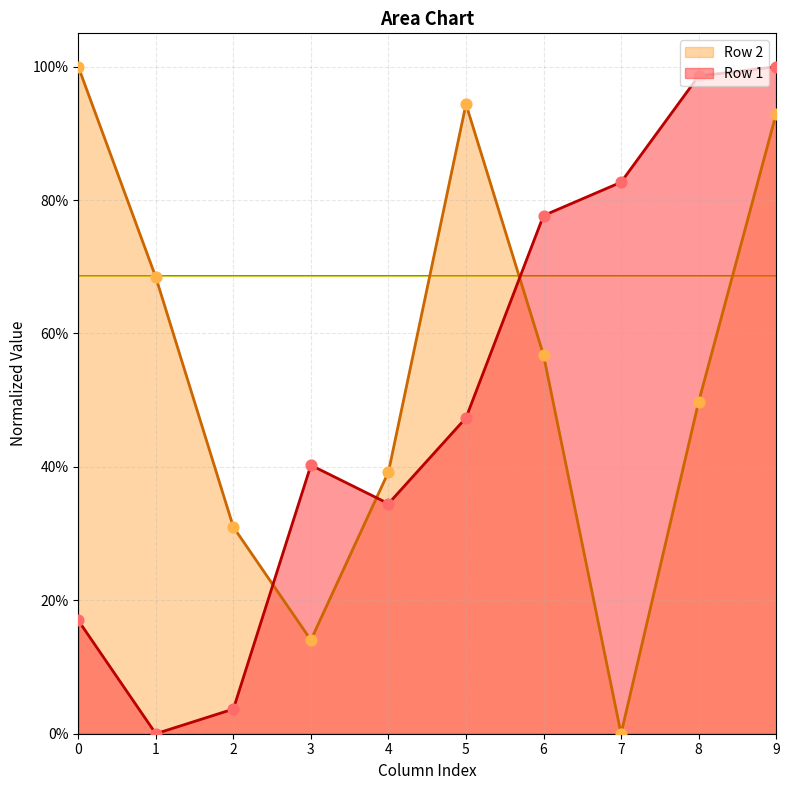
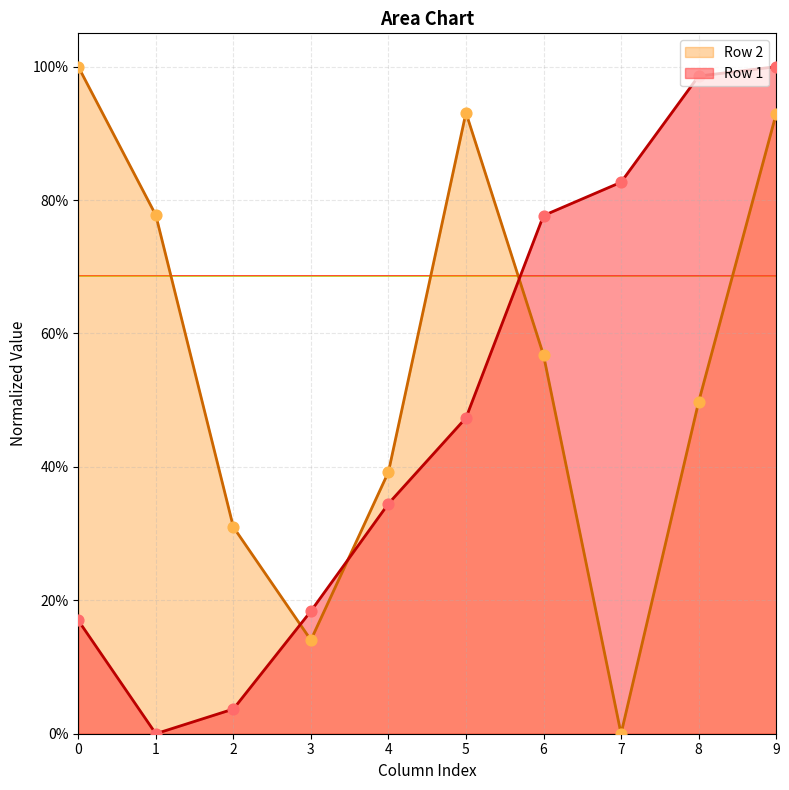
  {
    "Row 2": {
      "0": "100%",
-     "1": "68%",
+     "1": "78%",
      "2": "31%",
      "3": "14%",
      "4": "39%",
-     "5": "94%",
+     "5": "93%",
      "6": "57%",
      "7": "0%",
      "8": "50%",
      "9": "93%"
    },
    "Row 1": {
      "0": "17%",
      "1": "0%",
      "2": "4%",
-     "3": "40%",
+     "3": "18%",
      "4": "34%",
      "5": "47%",
      "6": "78%",
      "7": "83%",
      "9": "100%"
    }
  }
